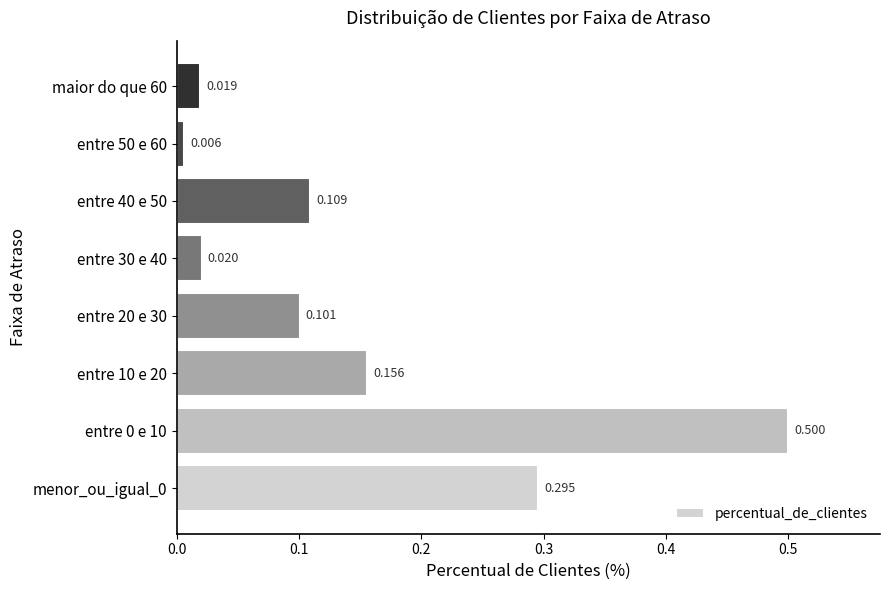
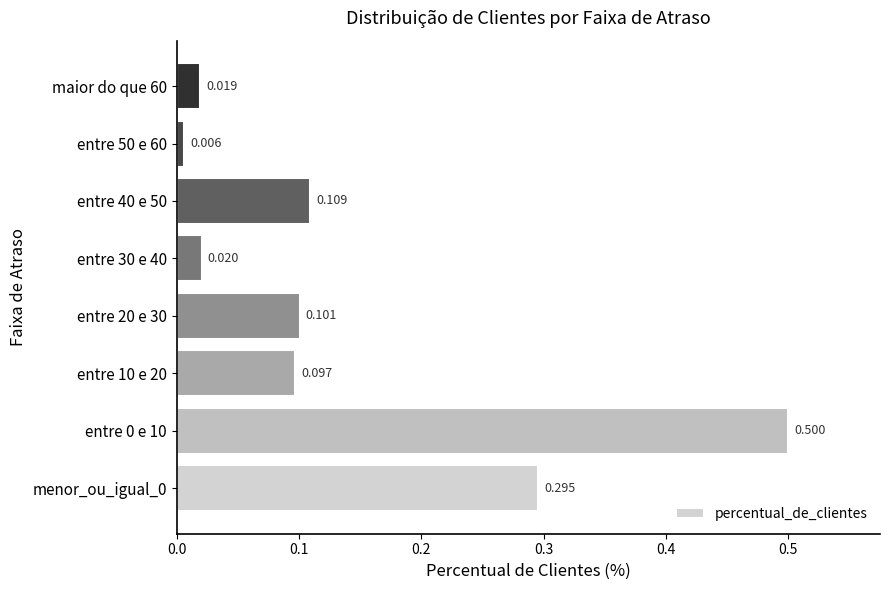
  {
    "maior do que 60": 0.019,
    "entre 50 e 60": 0.006,
    "entre 40 e 50": 0.109,
    "entre 30 e 40": 0.020,
    "entre 20 e 30": 0.101,
-   "entre 10 e 20": 0.156,
+   "entre 10 e 20": 0.097,
    "entre 0 e 10": 0.500,
    "menor_ou_igual_0": 0.295
  }
